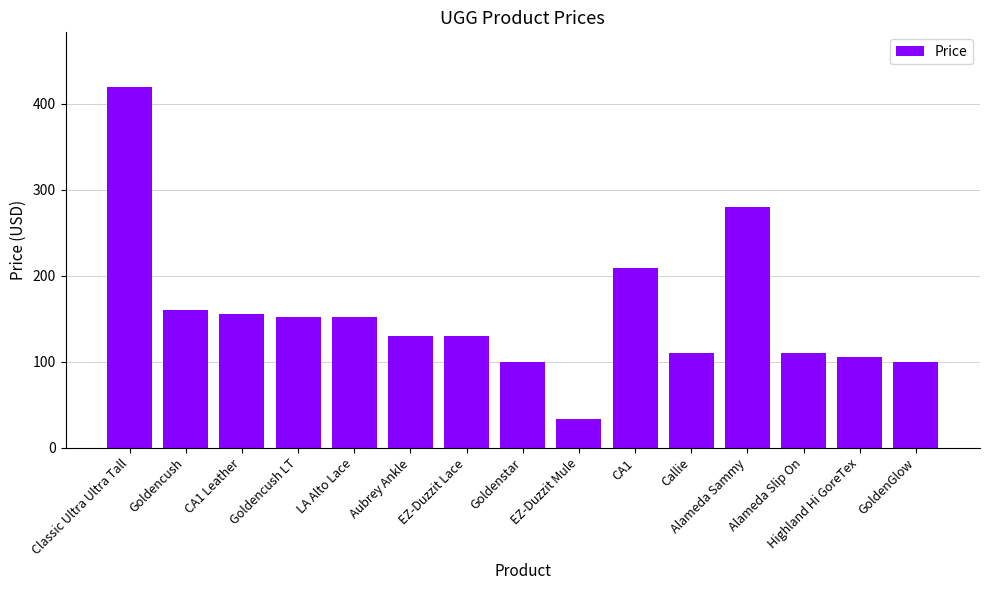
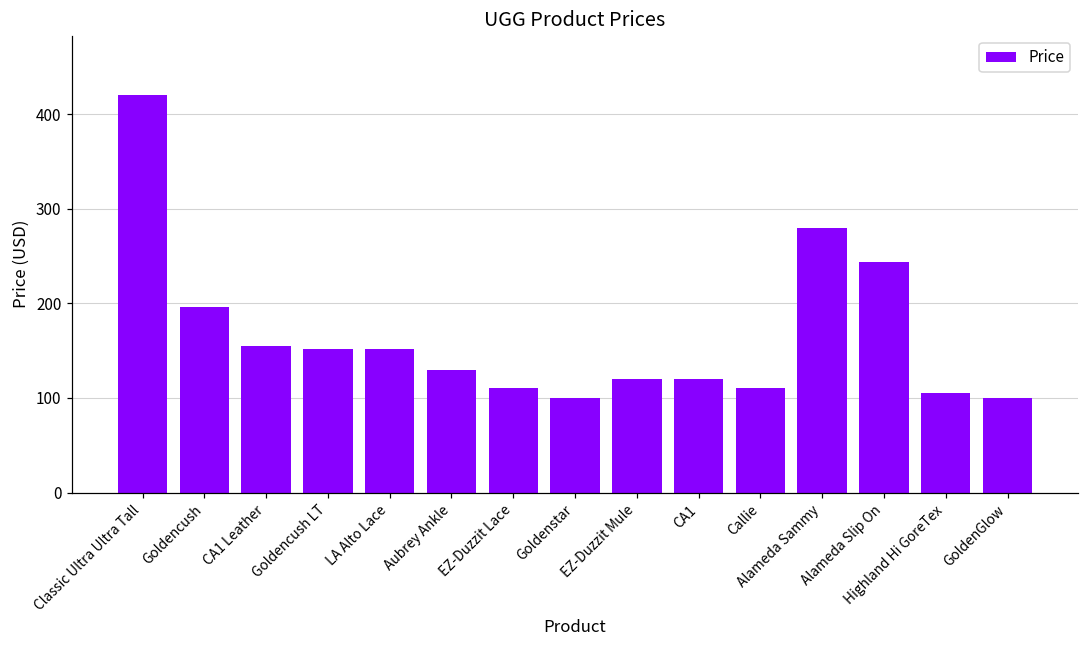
  {
    "Classic Ultra Ultra Tall": 420,
-   "Goldencush": 160,
+   "Goldencush": 200,
    "CA1 Leather": 160,
    "Goldencush LT": 150,
    "LA Alto Lace": 150,
    "Aubrey Ankle": 130,
-   "EZ-Duzzit Lace": 130,
+   "EZ-Duzzit Lace": 110,
    "Goldenstar": 100,
-   "EZ-Duzzit Mule": 30,
-   "CA1": 210,
+   "EZ-Duzzit Mule": 120,
+   "CA1": 120,
    "Callie": 110,
    "Alameda Sammy": 280,
-   "Alameda Slip On": 110,
+   "Alameda Slip On": 240,
    "Highland Hi GoreTex": 100,
    "GoldenGlow": 100
  }
